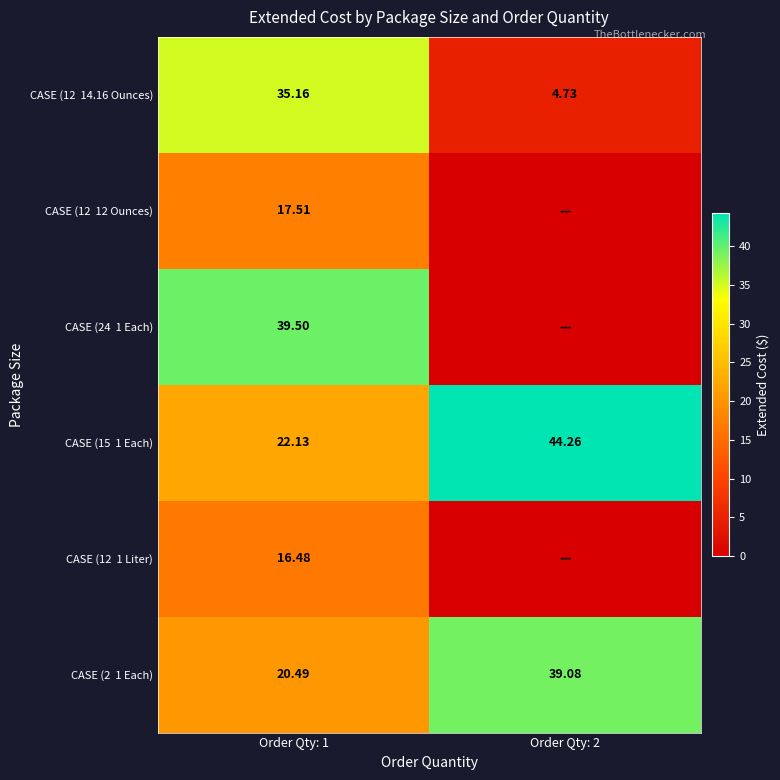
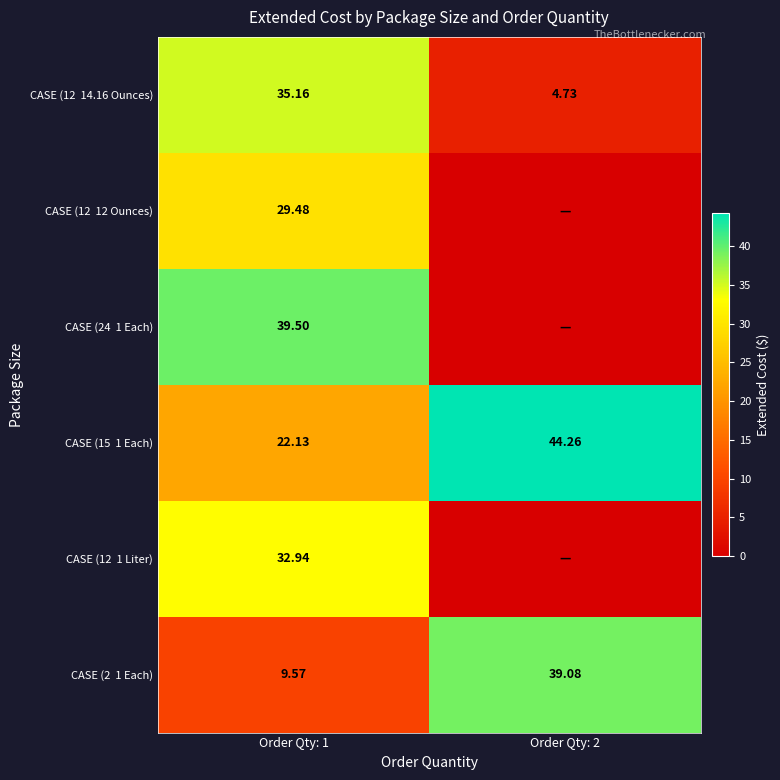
  {
    "CASE (12 14.16 Ounces)": {
      "Order Qty: 1": 35.16,
      "Order Qty: 2": 4.73
    },
    "CASE (12 12 Ounces)": {
-     "Order Qty: 1": 17.51
+     "Order Qty: 1": 29.48
    },
    "CASE (24 1 Each)": {
      "Order Qty: 1": 39.50
    },
    "CASE (15 1 Each)": {
      "Order Qty: 1": 22.13,
      "Order Qty: 2": 44.26
    },
    "CASE (12 1 Liter)": {
-     "Order Qty: 1": 16.48
+     "Order Qty: 1": 32.94
    },
    "CASE (2 1 Each)": {
-     "Order Qty: 1": 20.49,
+     "Order Qty: 1": 9.57,
      "Order Qty: 2": 39.08
    }
  }
